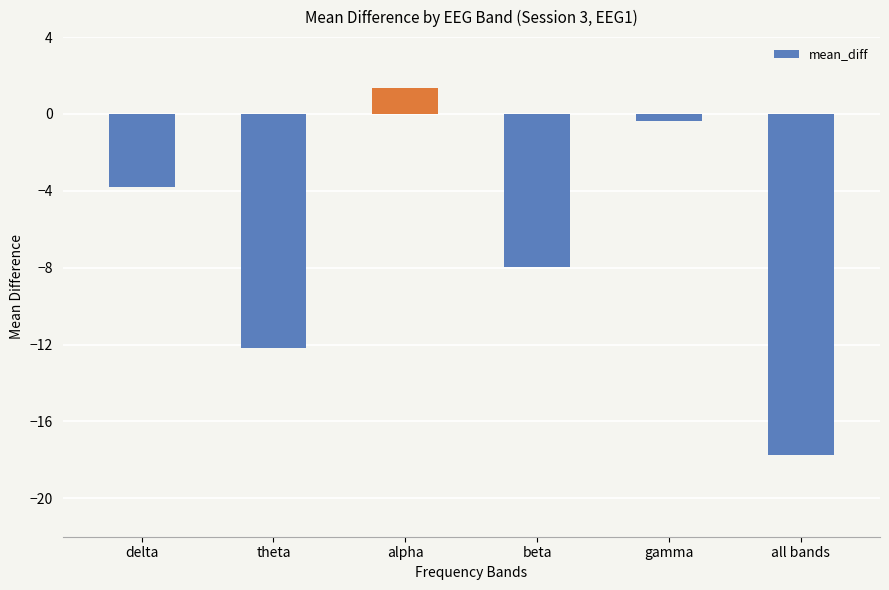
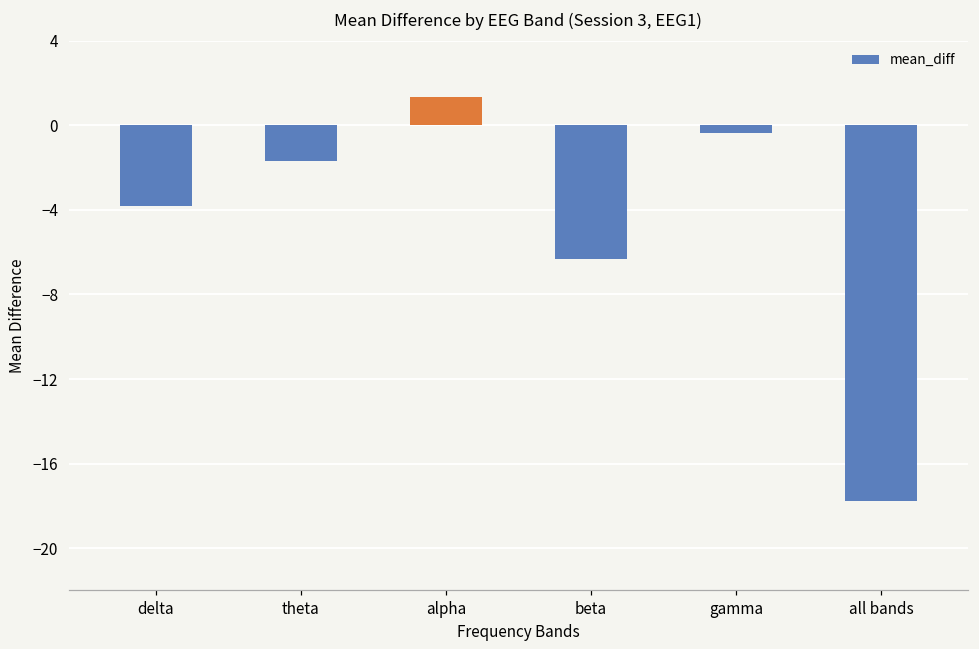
  {
    "delta": -3.8,
-   "theta": -12.2,
+   "theta": -1.7,
    "alpha": 1.3,
-   "beta": -8.0,
+   "beta": -6.3,
    "gamma": -0.4,
    "all bands": -17.8
  }
